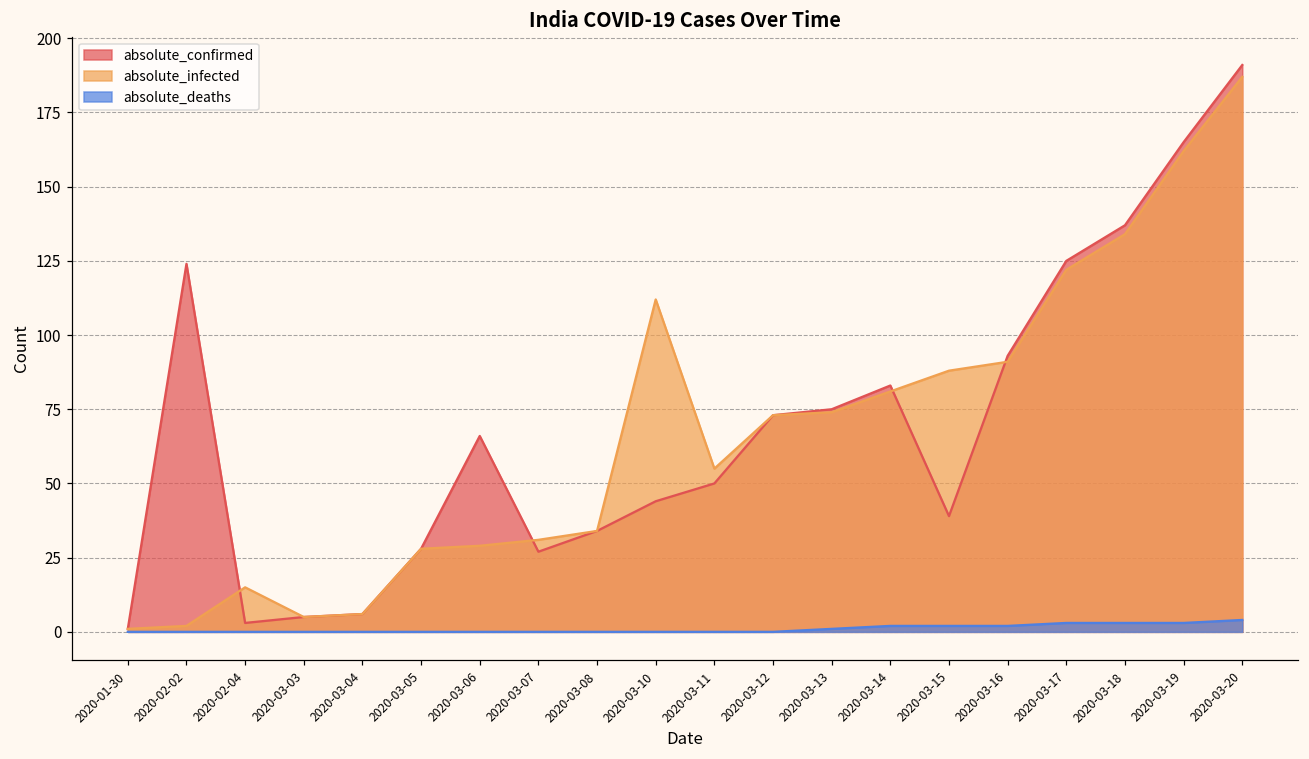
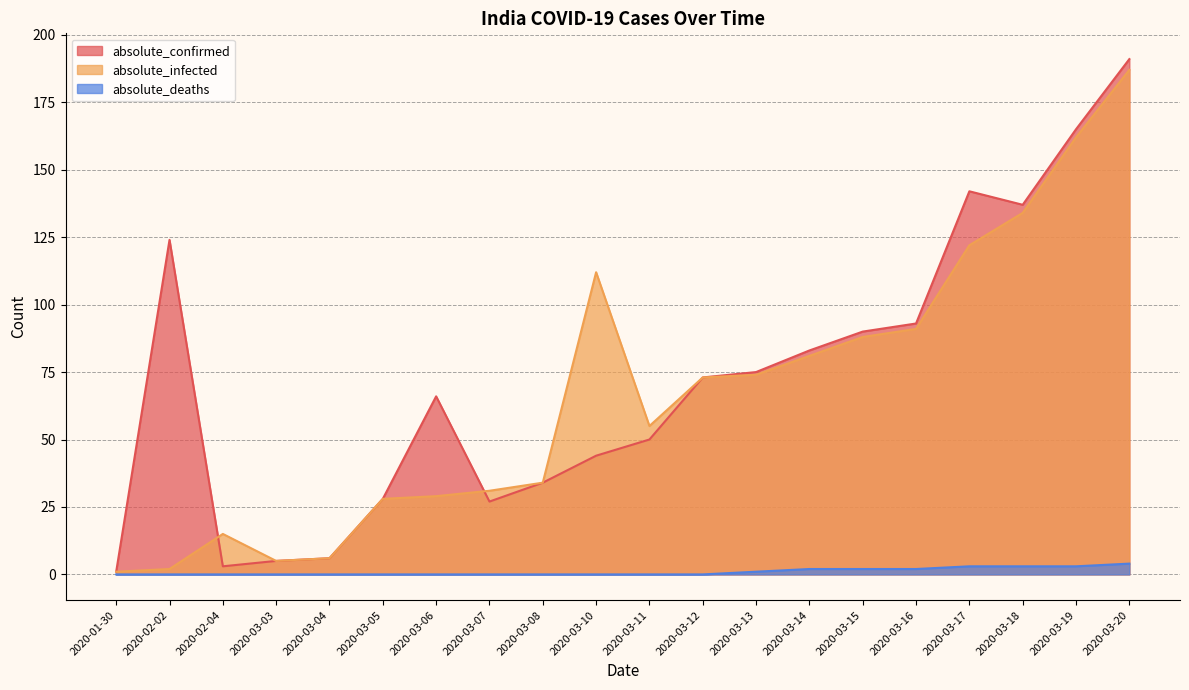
  {
    "absolute_confirmed": {
      "2020-02-02": 124,
      "2020-02-04": 3,
      "2020-03-06": 66,
      "2020-03-07": 27,
      "2020-03-10": 44,
      "2020-03-11": 50,
      "2020-03-13": 75,
      "2020-03-14": 83,
-     "2020-03-15": 39,
+     "2020-03-15": 90,
      "2020-03-16": 93,
-     "2020-03-17": 125,
+     "2020-03-17": 142,
      "2020-03-18": 137,
      "2020-03-19": 165,
      "2020-03-20": 191
    },
    "absolute_infected": {
      "2020-02-02": 2,
      "2020-02-04": 15,
      "2020-03-06": 29,
      "2020-03-07": 31,
      "2020-03-10": 112,
      "2020-03-11": 55,
      "2020-03-13": 74,
      "2020-03-14": 81,
      "2020-03-15": 88,
      "2020-03-16": 91,
      "2020-03-17": 122,
      "2020-03-18": 134,
      "2020-03-19": 162,
      "2020-03-20": 187
    },
    "absolute_deaths": {
      "2020-01-30": 0,
      "2020-02-02": 0,
      "2020-02-04": 0,
      "2020-03-03": 0,
      "2020-03-04": 0,
      "2020-03-05": 0,
      "2020-03-06": 0,
      "2020-03-07": 0,
      "2020-03-08": 0,
      "2020-03-10": 0,
      "2020-03-11": 0,
      "2020-03-12": 0,
      "2020-03-13": 1,
      "2020-03-14": 2,
      "2020-03-15": 2,
      "2020-03-16": 2,
      "2020-03-17": 3,
      "2020-03-18": 3,
      "2020-03-19": 3,
      "2020-03-20": 4
    }
  }
